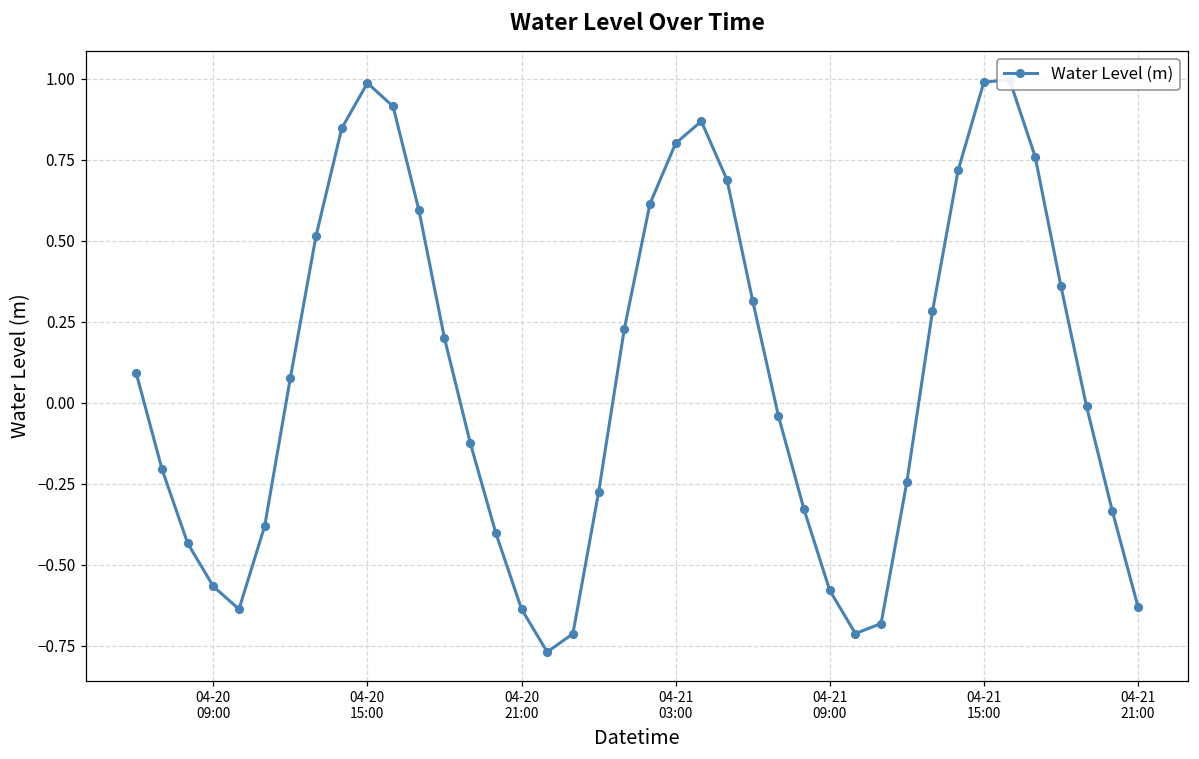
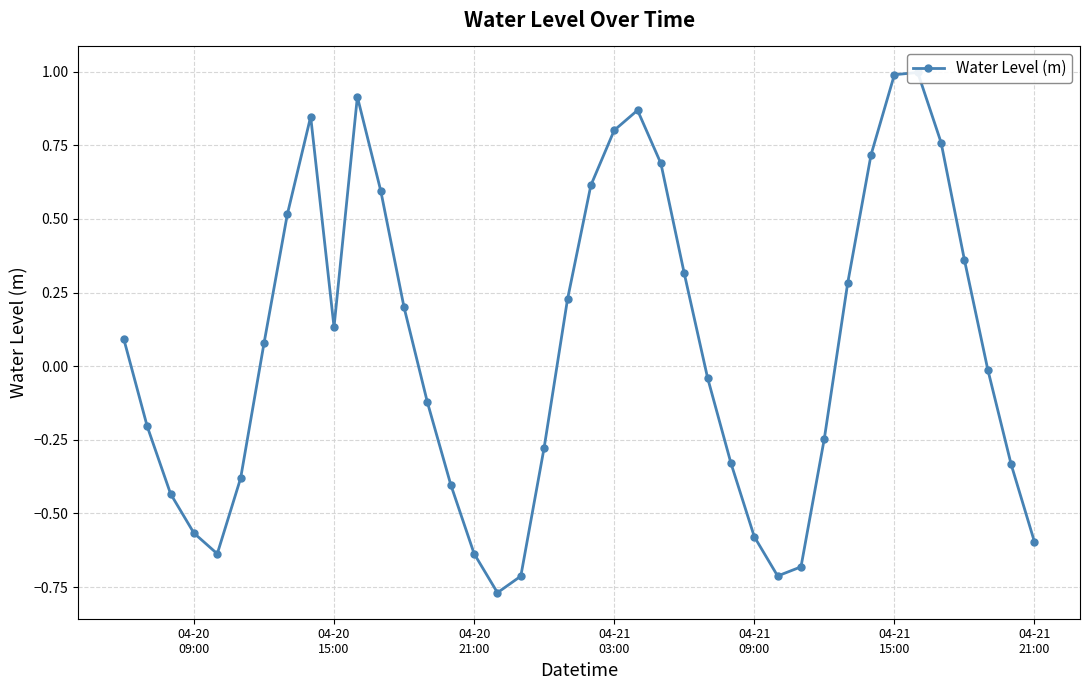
  {
    "04-20 09:00": -0.57,
-   "04-20 15:00": 0.99,
+   "04-20 15:00": 0.13,
    "04-20 21:00": -0.64,
    "04-21 03:00": 0.80,
    "04-21 09:00": -0.58,
    "04-21 15:00": 0.99,
-   "04-21 21:00": -0.63
+   "04-21 21:00": -0.60
  }
